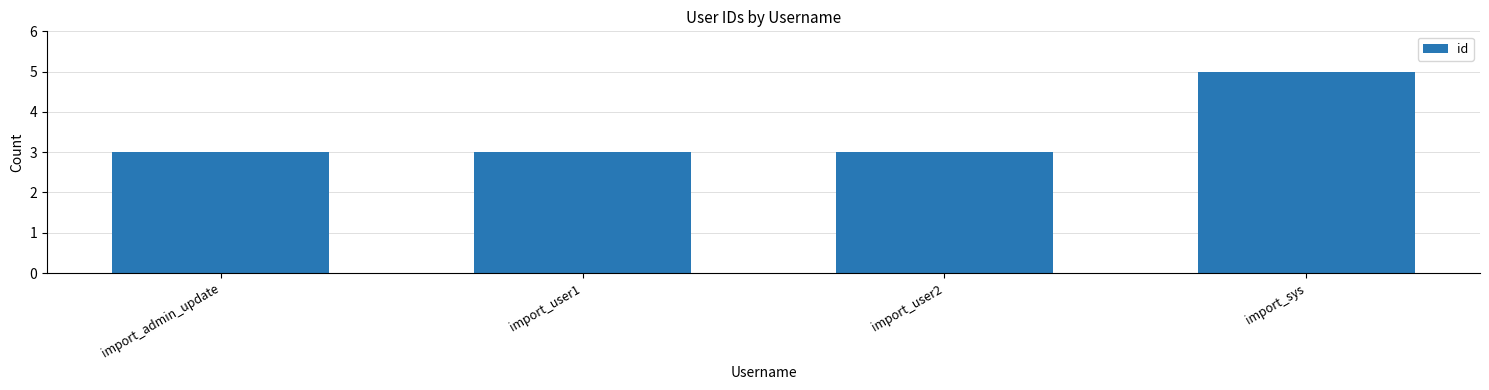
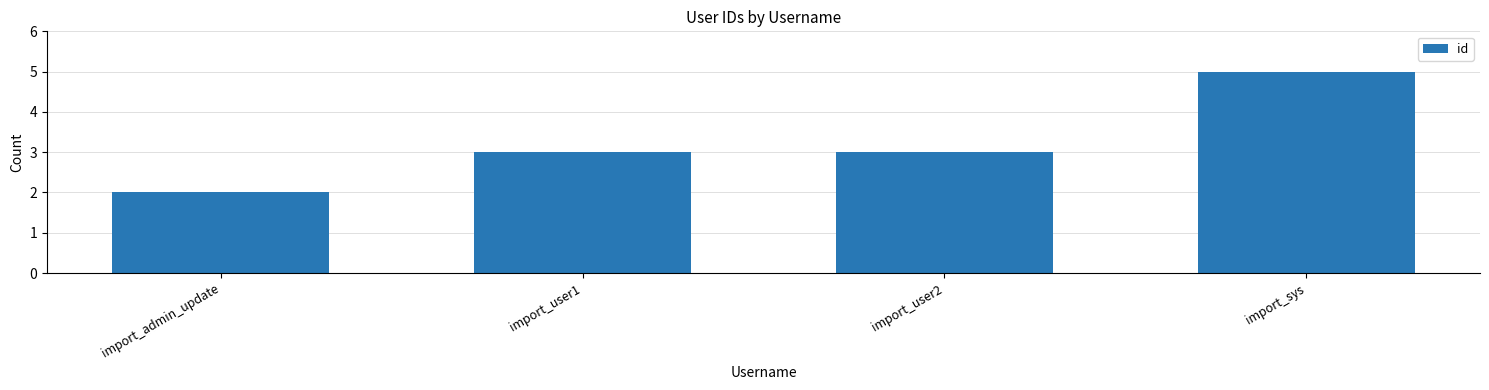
  {
-   "import_admin_update": 3,
+   "import_admin_update": 2,
    "import_user1": 3,
    "import_user2": 3,
    "import_sys": 5
  }
